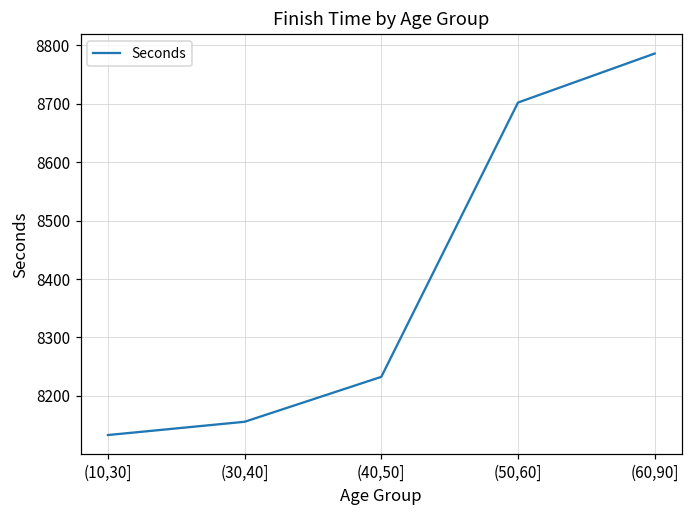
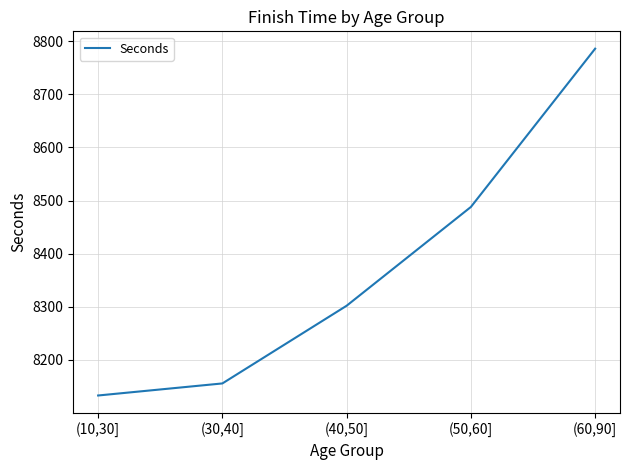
  {
    "(10,30]": 8130,
    "(30,40]": 8160,
-   "(40,50]": 8230,
-   "(50,60]": 8700,
+   "(40,50]": 8300,
+   "(50,60]": 8490,
    "(60,90]": 8790
  }
